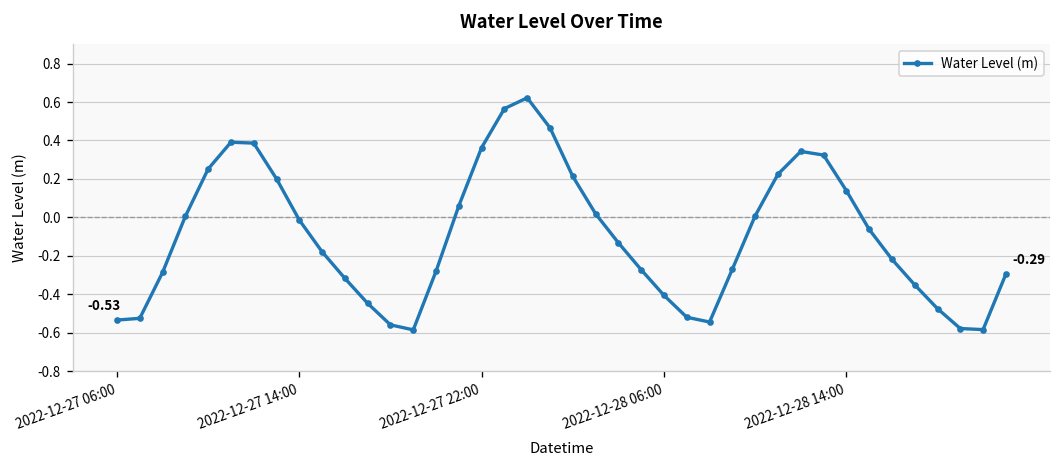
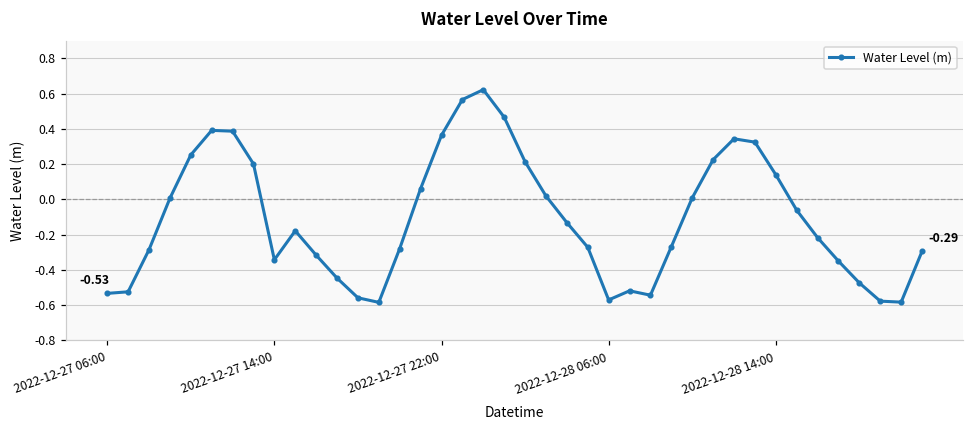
  {
-   "2022-12-27 14:00": -0.01,
+   "2022-12-27 14:00": -0.34,
    "2022-12-27 22:00": 0.36,
-   "2022-12-28 06:00": -0.40,
+   "2022-12-28 06:00": -0.57,
    "2022-12-28 14:00": 0.14
  }
